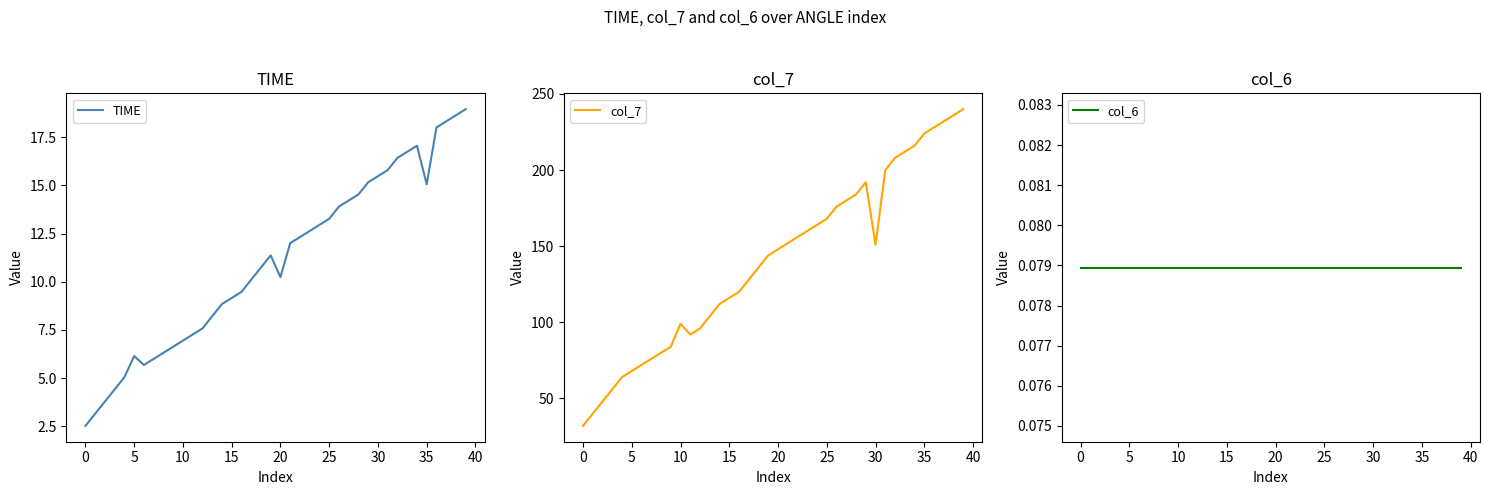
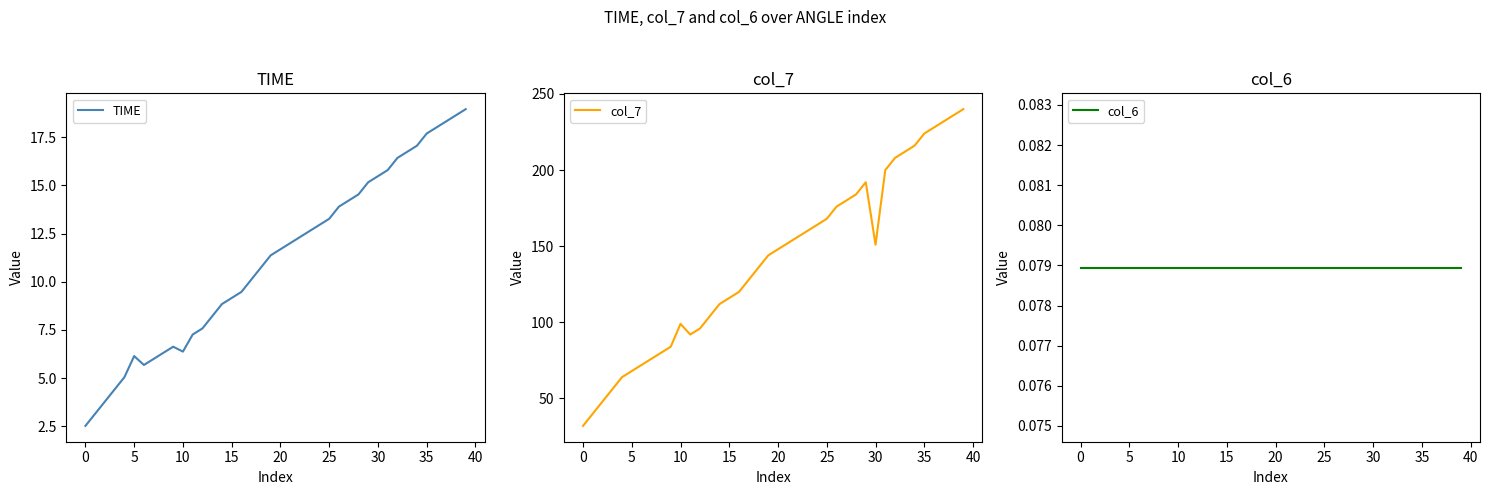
  {
    "TIME": {
      "0": 2.5,
      "5": 6.1,
-     "10": 6.9,
+     "10": 6.4,
      "15": 9.2,
-     "20": 10.2,
+     "20": 11.7,
      "25": 13.3,
      "30": 15.5,
-     "35": 15.1
+     "35": 17.7
    },
    "col_7": {
      "0": 32,
      "5": 68,
      "10": 99,
      "15": 116,
      "20": 148,
      "25": 168,
      "30": 151,
      "35": 224
    },
    "col_6": {
      "0": 0.0789,
      "5": 0.0789,
      "10": 0.0789,
      "15": 0.0789,
      "20": 0.0789,
      "25": 0.0789,
      "30": 0.0789,
      "35": 0.0789
    }
  }
